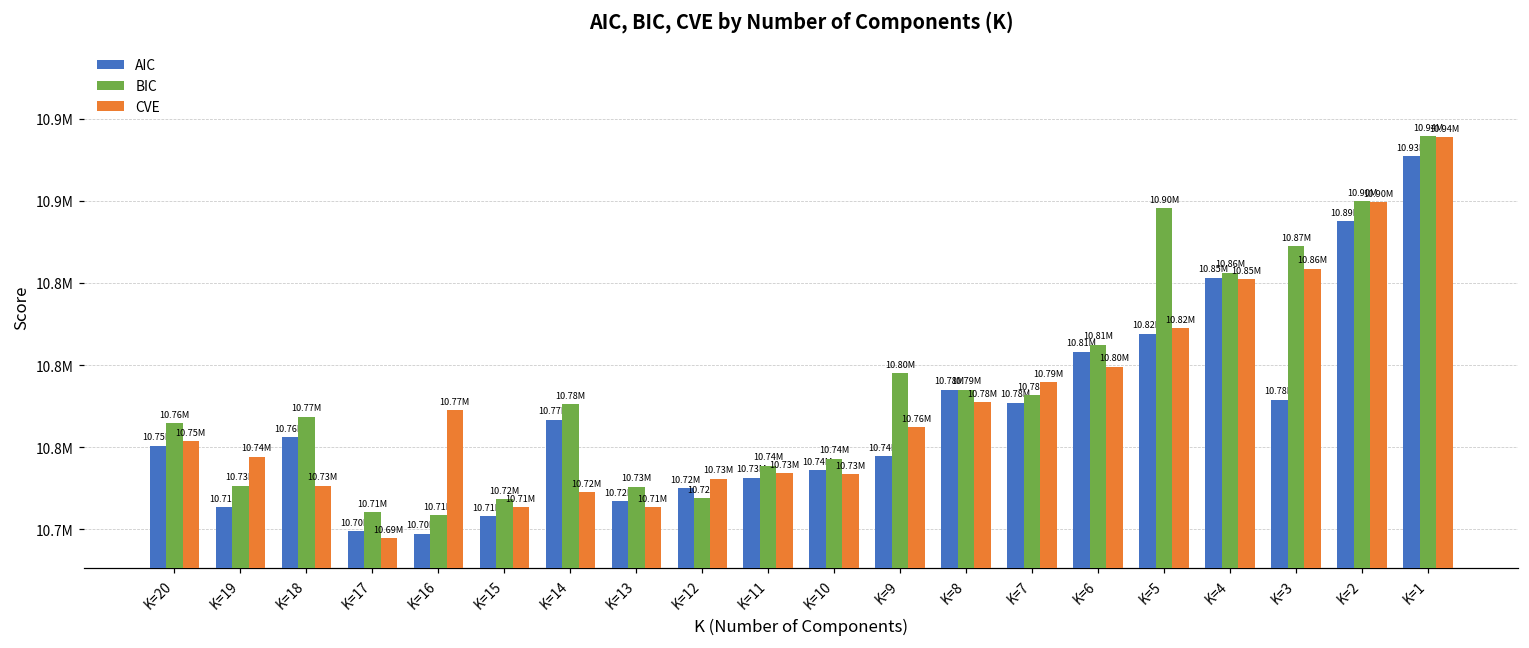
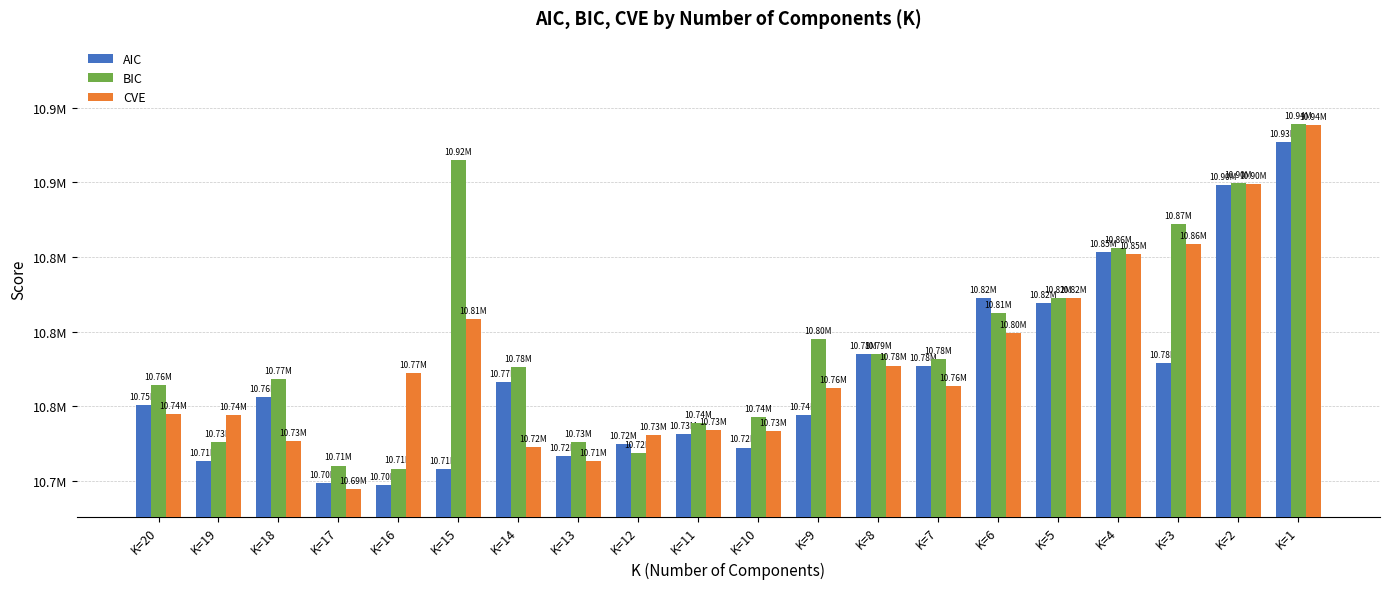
  {
    "AIC": {
      "K=20": "10.75M",
      "K=19": "10.71M",
      "K=18": "10.76M",
      "K=17": "10.70M",
      "K=16": "10.70M",
      "K=15": "10.71M",
      "K=14": "10.77M",
      "K=13": "10.72M",
      "K=12": "10.72M",
      "K=11": "10.73M",
-     "K=10": "10.74M",
+     "K=10": "10.72M",
      "K=9": "10.74M",
-     "K=6": "10.81M",
+     "K=6": "10.82M",
      "K=3": "10.78M",
-     "K=2": "10.89M",
+     "K=2": "10.90M",
      "K=1": "10.93M"
    },
    "BIC": {
      "K=20": "10.76M",
      "K=19": "10.73M",
      "K=18": "10.77M",
      "K=17": "10.71M",
      "K=16": "10.71M",
-     "K=15": "10.72M",
+     "K=15": "10.92M",
      "K=14": "10.78M",
      "K=13": "10.73M",
      "K=11": "10.74M",
      "K=10": "10.74M",
      "K=9": "10.80M",
      "K=7": "10.78M",
      "K=6": "10.81M",
-     "K=5": "10.90M",
+     "K=5": "10.82M",
      "K=3": "10.87M"
    },
    "CVE": {
-     "K=20": "10.75M",
+     "K=20": "10.74M",
      "K=19": "10.74M",
      "K=18": "10.73M",
      "K=17": "10.69M",
      "K=16": "10.77M",
-     "K=15": "10.71M",
+     "K=15": "10.81M",
      "K=14": "10.72M",
      "K=13": "10.71M",
      "K=12": "10.73M",
      "K=11": "10.73M",
      "K=10": "10.73M",
      "K=9": "10.76M",
      "K=8": "10.78M",
-     "K=7": "10.79M",
+     "K=7": "10.76M",
      "K=6": "10.80M",
      "K=3": "10.86M"
    }
  }
